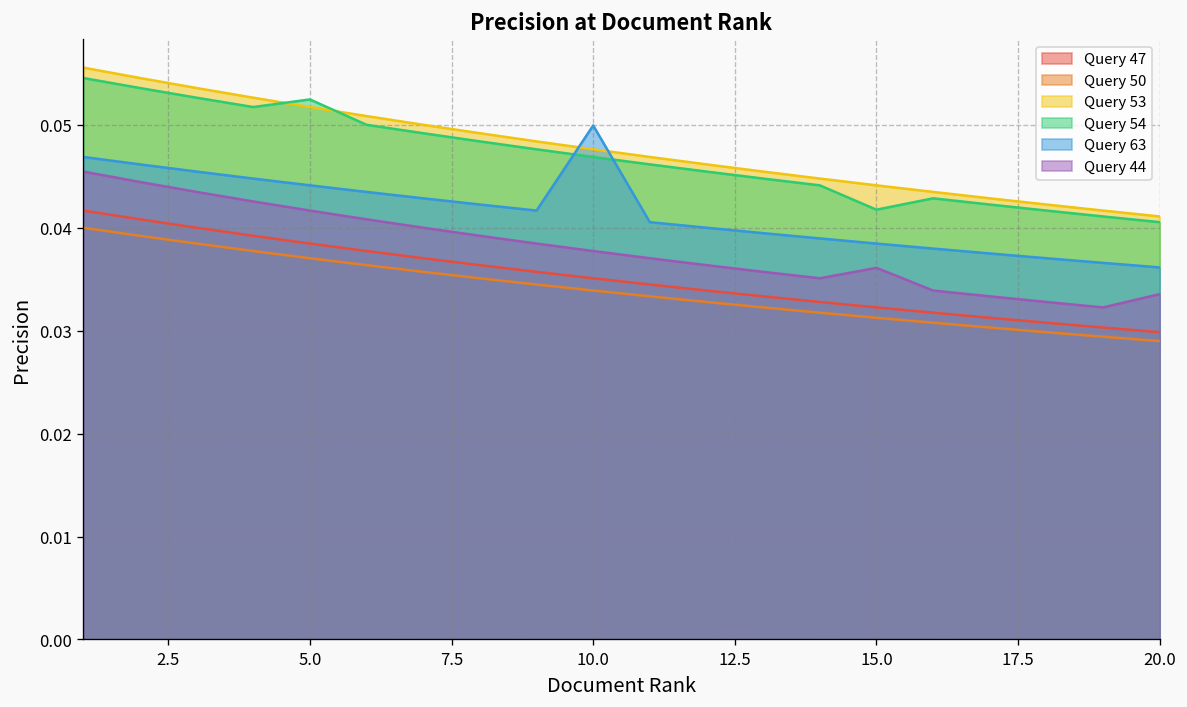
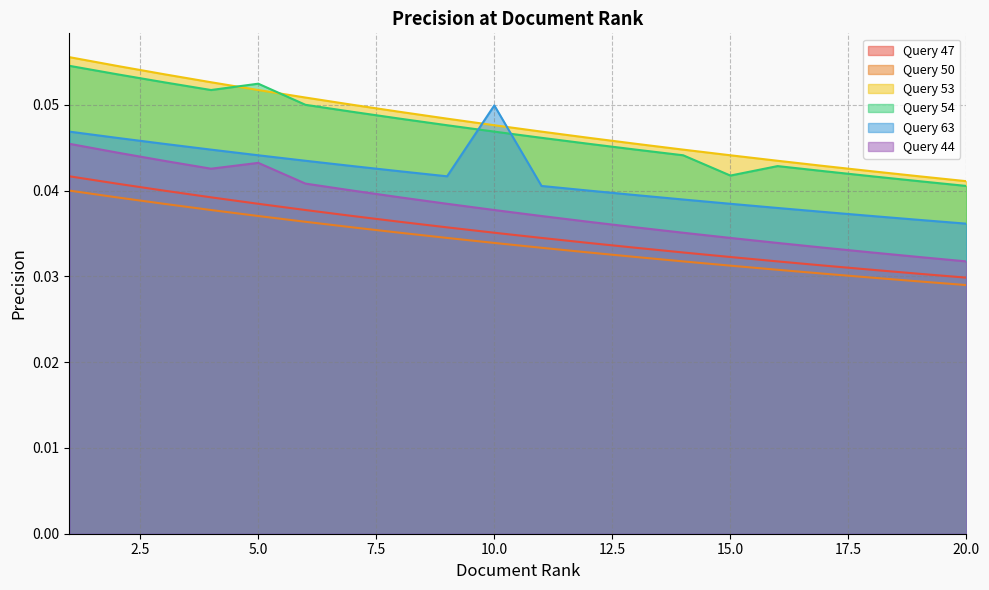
  {
    "Query 54": {
      "5.0": 0.052,
      "10.0": 0.047,
      "15.0": 0.042,
      "20.0": 0.041
    },
    "Query 63": {
      "5.0": 0.044,
      "10.0": 0.050,
      "15.0": 0.038,
      "20.0": 0.036
    },
    "Query 44": {
-     "5.0": 0.042,
+     "5.0": 0.043,
      "10.0": 0.038,
-     "15.0": 0.036,
-     "20.0": 0.034
+     "15.0": 0.034,
+     "20.0": 0.032
    }
  }
